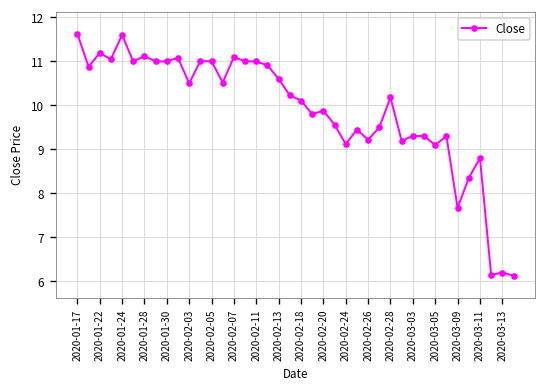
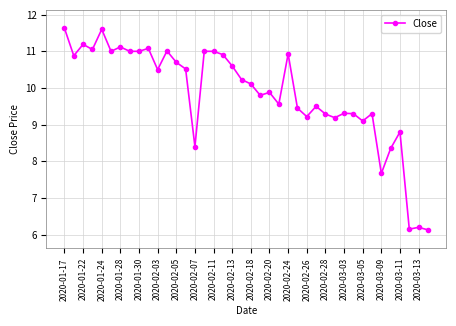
  {
    "2020-01-17": 11.6,
    "2020-01-22": 11.2,
    "2020-01-24": 11.6,
    "2020-01-28": 11.1,
    "2020-01-30": 11.0,
    "2020-02-03": 10.5,
-   "2020-02-05": 11.0,
-   "2020-02-07": 11.1,
+   "2020-02-05": 10.7,
+   "2020-02-07": 8.4,
    "2020-02-11": 11.0,
    "2020-02-13": 10.6,
    "2020-02-18": 10.1,
    "2020-02-20": 9.9,
-   "2020-02-24": 9.1,
+   "2020-02-24": 10.9,
    "2020-02-26": 9.2,
-   "2020-02-28": 10.2,
+   "2020-02-28": 9.3,
    "2020-03-03": 9.3,
    "2020-03-05": 9.1,
    "2020-03-09": 7.7,
    "2020-03-11": 8.8,
    "2020-03-13": 6.2
  }
